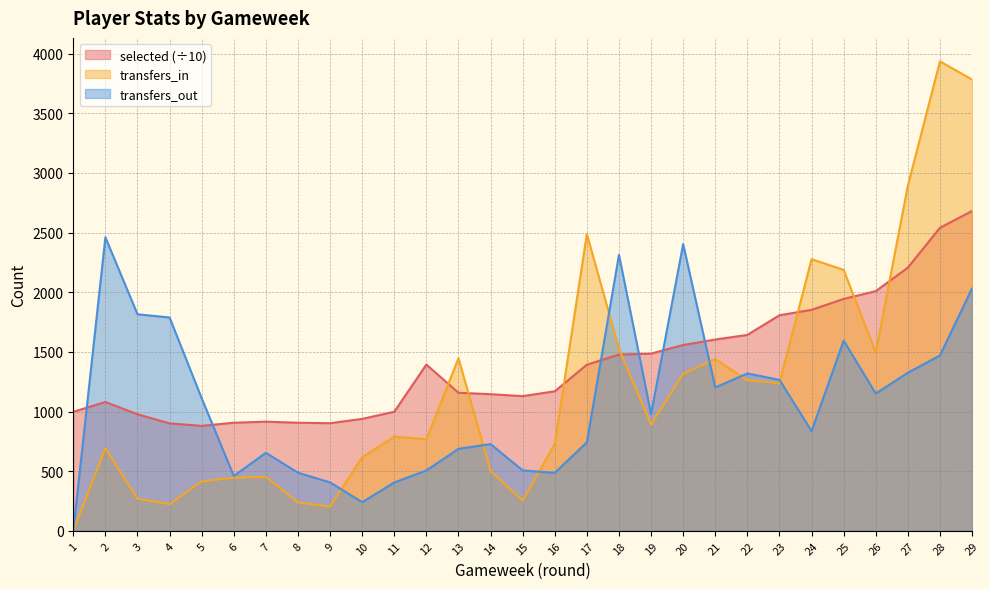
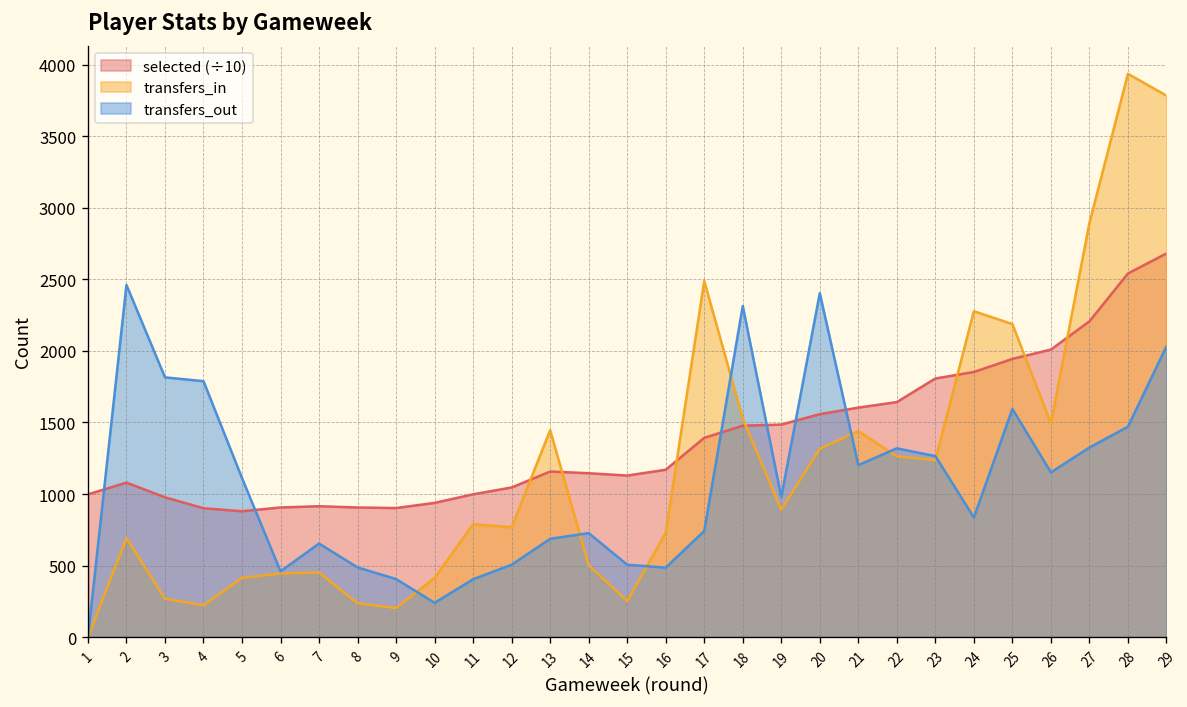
  {
    "selected (÷10)": {
      "1": 1000,
      "2": 1080,
      "3": 980,
      "4": 900,
      "5": 880,
      "6": 910,
      "7": 910,
      "8": 910,
      "9": 900,
      "10": 940,
      "11": 1000,
-     "12": 1390,
+     "12": 1050,
      "13": 1160,
      "14": 1150,
      "15": 1130,
      "16": 1170,
      "17": 1390,
      "18": 1480,
      "19": 1490,
      "20": 1560,
      "21": 1600,
      "22": 1640,
      "23": 1810,
      "24": 1850,
      "25": 1940,
      "26": 2010,
      "27": 2210,
      "28": 2540,
      "29": 2680
    },
    "transfers_in": {
      "2": 690,
      "3": 270,
      "4": 220,
      "5": 410,
      "7": 450,
      "8": 240,
      "9": 200,
-     "10": 620,
+     "10": 410,
      "11": 790,
      "12": 770,
      "13": 1450,
      "14": 500,
      "15": 250,
      "16": 730,
      "17": 2490,
      "18": 1530,
      "19": 890,
      "20": 1320,
      "21": 1440,
      "22": 1260,
      "23": 1240,
      "24": 2280,
      "25": 2190,
      "26": 1490,
      "27": 2890,
      "28": 3940,
      "29": 3780
    },
    "transfers_out": {
      "2": 2460,
      "3": 1820,
      "4": 1790,
      "5": 1110,
      "7": 650,
      "8": 490,
      "9": 410,
      "10": 240,
      "11": 410,
      "12": 510,
      "13": 690,
      "14": 730,
      "15": 510,
      "16": 490,
      "17": 740,
      "18": 2310,
      "19": 980,
      "20": 2400,
      "21": 1200,
      "22": 1320,
      "23": 1270,
      "24": 840,
      "25": 1590,
      "26": 1150,
      "27": 1330,
      "28": 1470,
      "29": 2030
    }
  }
